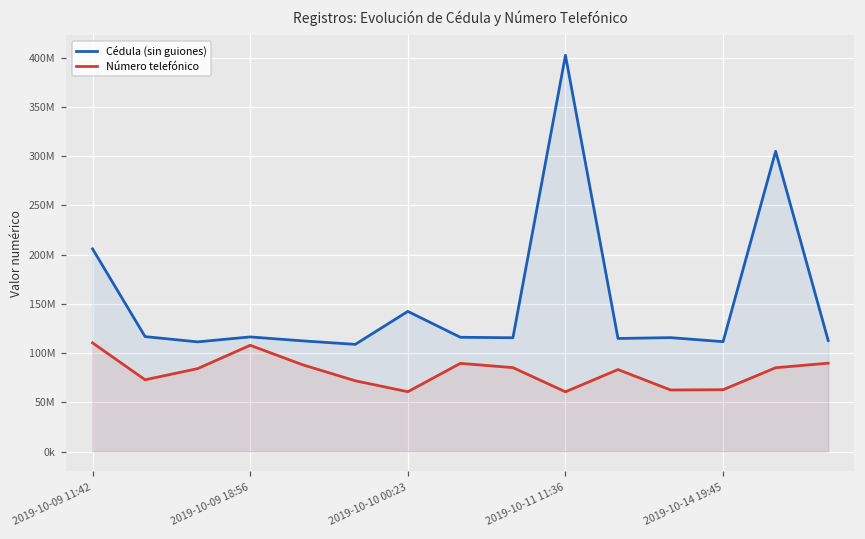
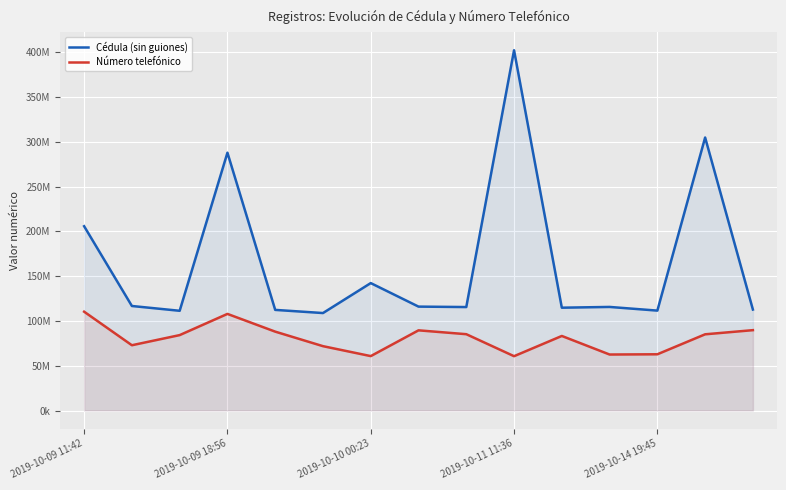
  {
    "Cédula (sin guiones)": {
      "2019-10-09 11:42": 210000000,
-     "2019-10-09 18:56": 120000000,
+     "2019-10-09 18:56": 290000000,
      "2019-10-10 00:23": 140000000,
      "2019-10-11 11:36": 400000000,
      "2019-10-14 19:45": 110000000
    },
    "Número telefónico": {
      "2019-10-09 11:42": 110000000,
      "2019-10-09 18:56": 110000000,
      "2019-10-10 00:23": 60000000,
      "2019-10-11 11:36": 60000000,
      "2019-10-14 19:45": 60000000
    }
  }
